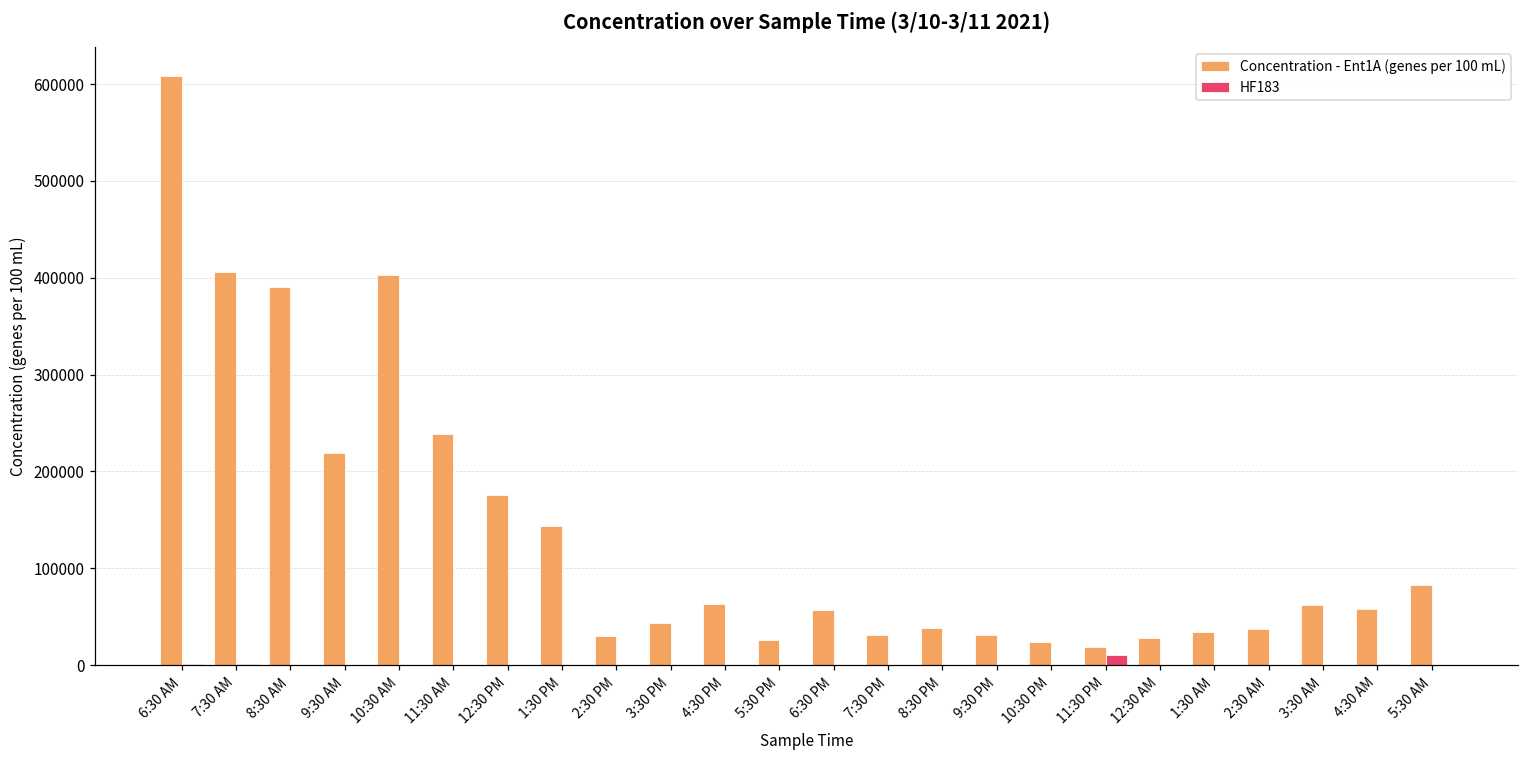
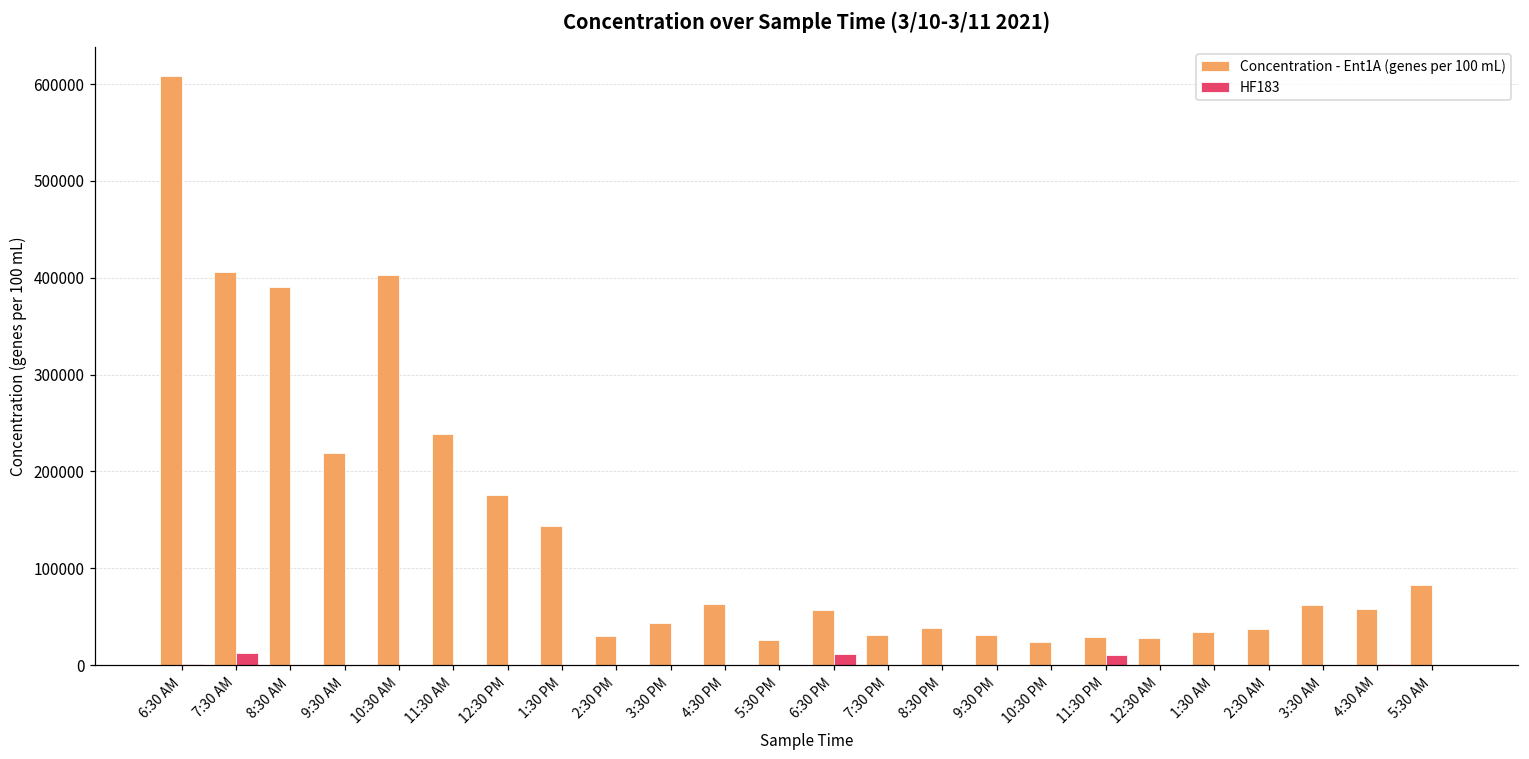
  {
    "Concentration - Ent1A (genes per 100 mL)": {
      "6:30 AM": 610000,
      "7:30 AM": 410000,
      "8:30 AM": 390000,
      "9:30 AM": 220000,
      "10:30 AM": 400000,
      "11:30 AM": 240000,
      "12:30 PM": 180000,
      "1:30 PM": 140000,
      "2:30 PM": 30000,
      "3:30 PM": 40000,
      "4:30 PM": 60000,
      "5:30 PM": 30000,
      "6:30 PM": 60000,
      "7:30 PM": 30000,
      "8:30 PM": 40000,
      "9:30 PM": 30000,
      "10:30 PM": 20000,
-     "11:30 PM": 20000,
+     "11:30 PM": 30000,
      "12:30 AM": 30000,
      "1:30 AM": 30000,
      "2:30 AM": 40000,
      "3:30 AM": 60000,
      "4:30 AM": 60000,
      "5:30 AM": 80000
    },
    "HF183": {
-     "7:30 AM": 0,
-     "6:30 PM": 0,
+     "7:30 AM": 10000,
+     "6:30 PM": 10000,
      "11:30 PM": 10000
    }
  }
